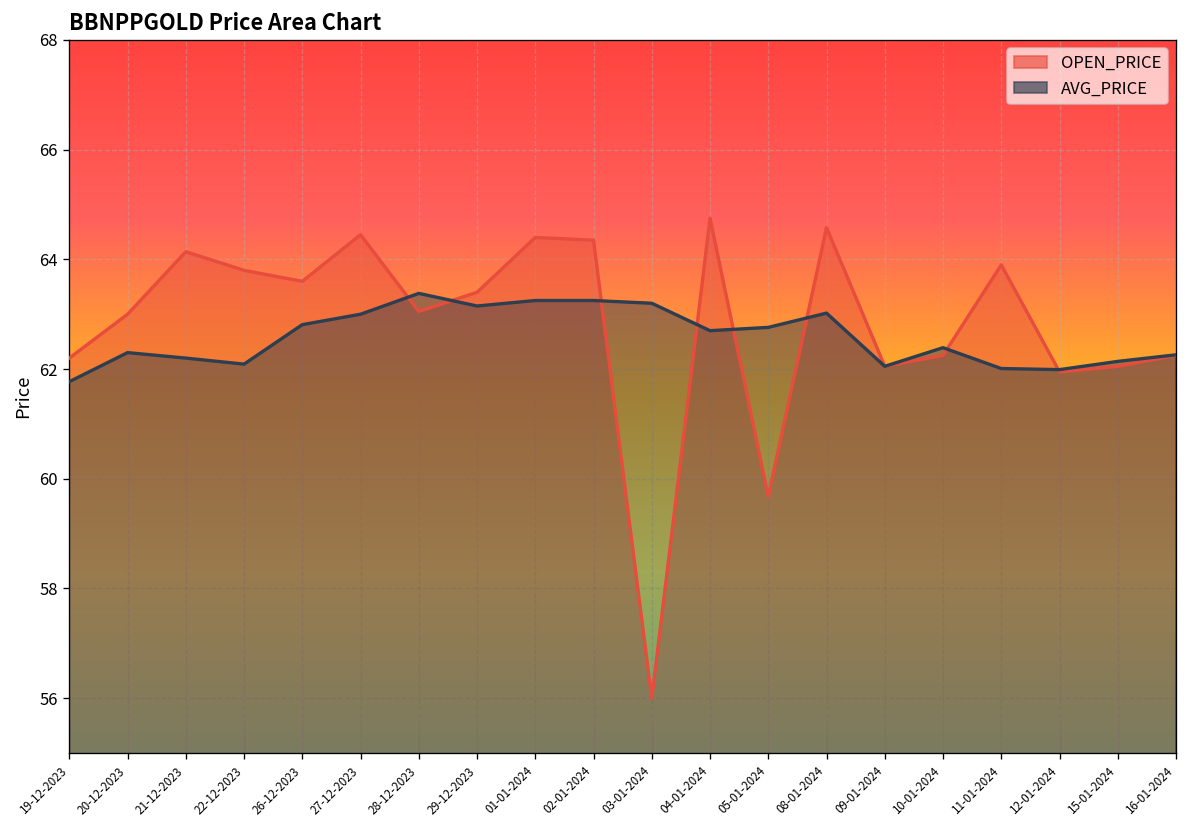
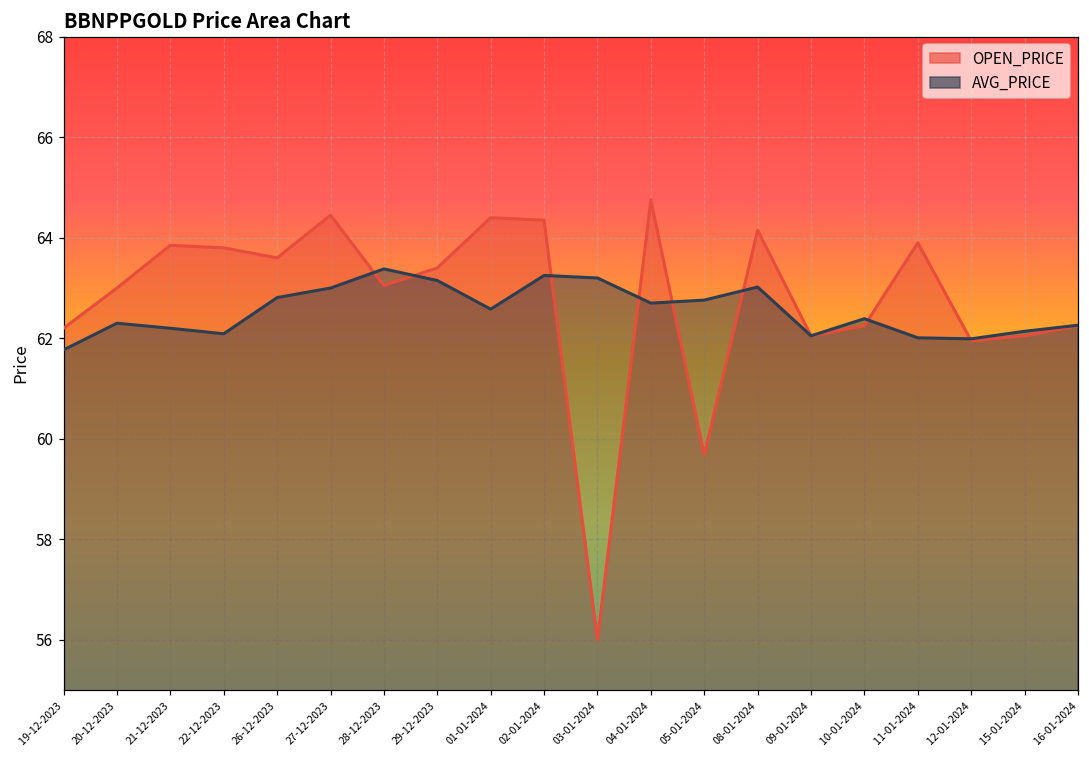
  {
    "OPEN_PRICE": {
      "19-12-2023": 62.2,
      "20-12-2023": 63.0,
-     "21-12-2023": 64.1,
+     "21-12-2023": 63.9,
      "22-12-2023": 63.8,
      "26-12-2023": 63.6,
      "27-12-2023": 64.5,
      "28-12-2023": 63.1,
      "29-12-2023": 63.4,
      "01-01-2024": 64.4,
      "02-01-2024": 64.4,
      "03-01-2024": 56.0,
      "04-01-2024": 64.8,
      "05-01-2024": 59.7,
-     "08-01-2024": 64.6,
+     "08-01-2024": 64.2,
      "10-01-2024": 62.3,
      "11-01-2024": 63.9,
      "15-01-2024": 62.1
    },
    "AVG_PRICE": {
      "19-12-2023": 61.8,
      "20-12-2023": 62.3,
      "21-12-2023": 62.2,
      "22-12-2023": 62.1,
      "26-12-2023": 62.8,
      "27-12-2023": 63.0,
      "28-12-2023": 63.4,
      "29-12-2023": 63.2,
-     "01-01-2024": 63.3,
+     "01-01-2024": 62.6,
      "02-01-2024": 63.3,
      "03-01-2024": 63.2,
      "04-01-2024": 62.7,
      "05-01-2024": 62.8,
      "08-01-2024": 63.0,
      "10-01-2024": 62.4,
      "11-01-2024": 62.0,
      "15-01-2024": 62.1
    }
  }
